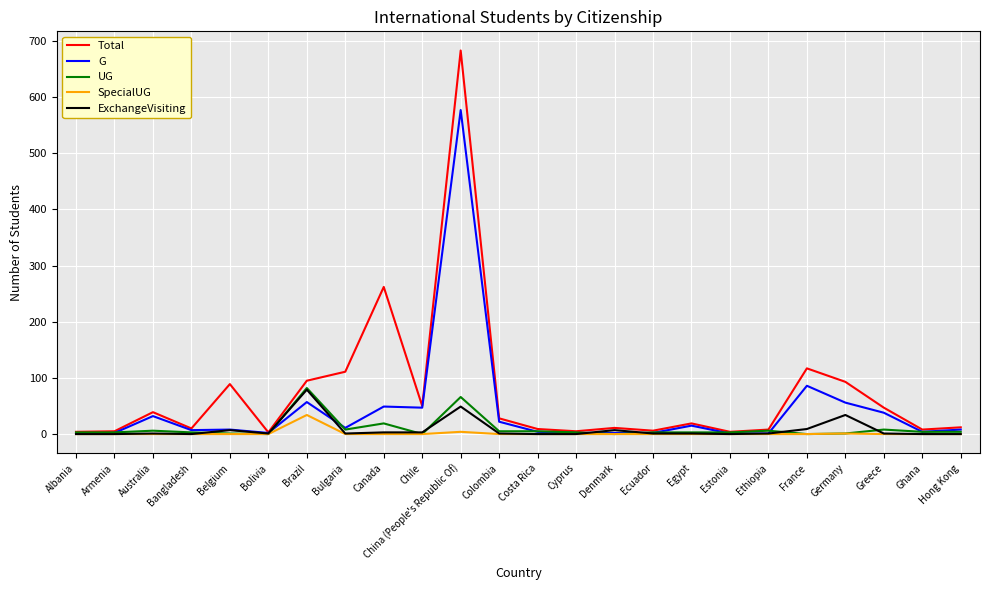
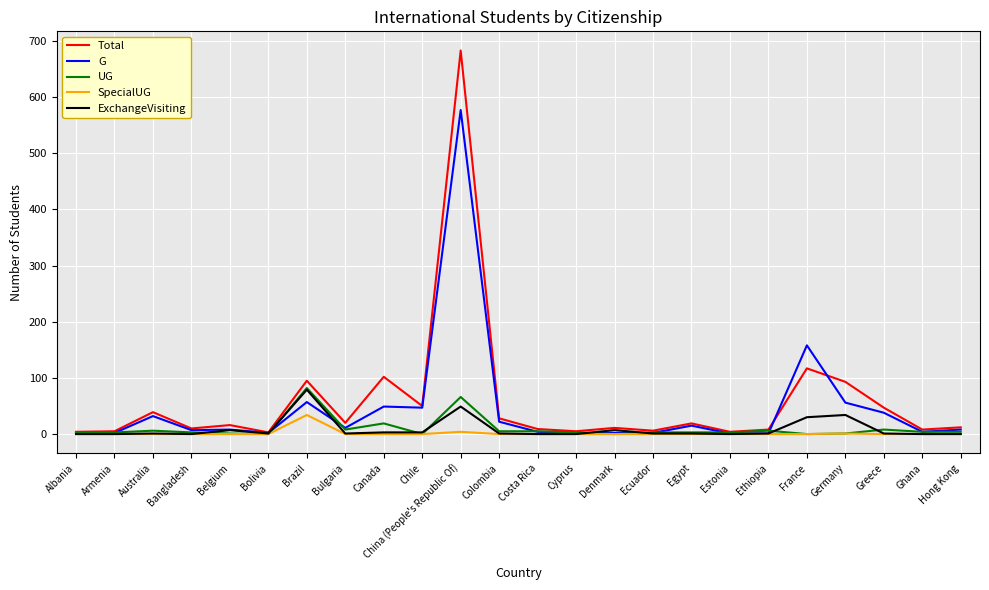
  {
    "Total": {
      "Australia": 40,
-     "Belgium": 90,
+     "Belgium": 20,
      "Brazil": 100,
-     "Bulgaria": 110,
-     "Canada": 260,
+     "Bulgaria": 20,
+     "Canada": 100,
      "China (People's Republic Of)": 680,
      "Colombia": 30,
      "France": 120,
      "Germany": 90,
      "Greece": 50
    },
    "G": {
      "Australia": 30,
      "Brazil": 60,
      "Canada": 50,
      "China (People's Republic Of)": 580,
      "Colombia": 20,
-     "France": 90,
+     "France": 160,
      "Germany": 60,
      "Greece": 40
    },
    "UG": {
      "Australia": 10,
      "Canada": 20,
      "China (People's Republic Of)": 70,
      "Greece": 10
    },
    "SpecialUG": {
      "Brazil": 30,
      "China (People's Republic Of)": 0
    },
    "ExchangeVisiting": {
      "China (People's Republic Of)": 50,
-     "France": 10,
+     "France": 30,
      "Germany": 30
    }
  }
